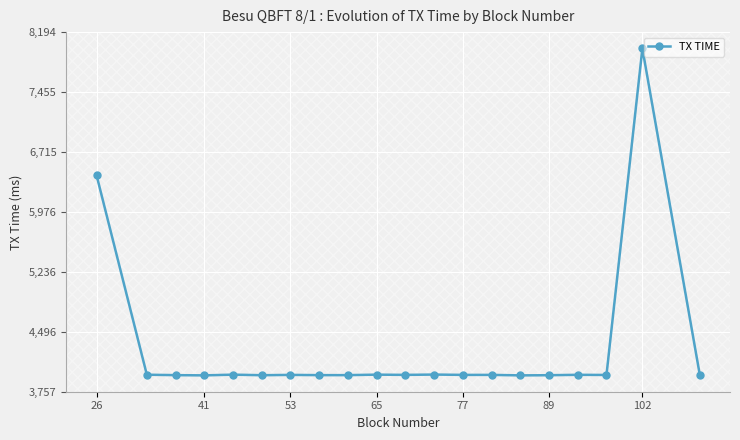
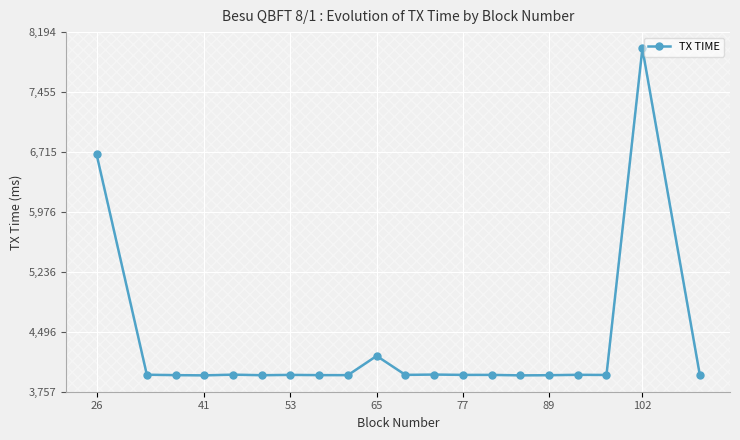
  {
-   "26": "6,400",
+   "26": "6,700",
    "41": "4,000",
    "53": "4,000",
-   "65": "4,000",
+   "65": "4,200",
    "77": "4,000",
    "89": "4,000",
    "102": "8,000"
  }
